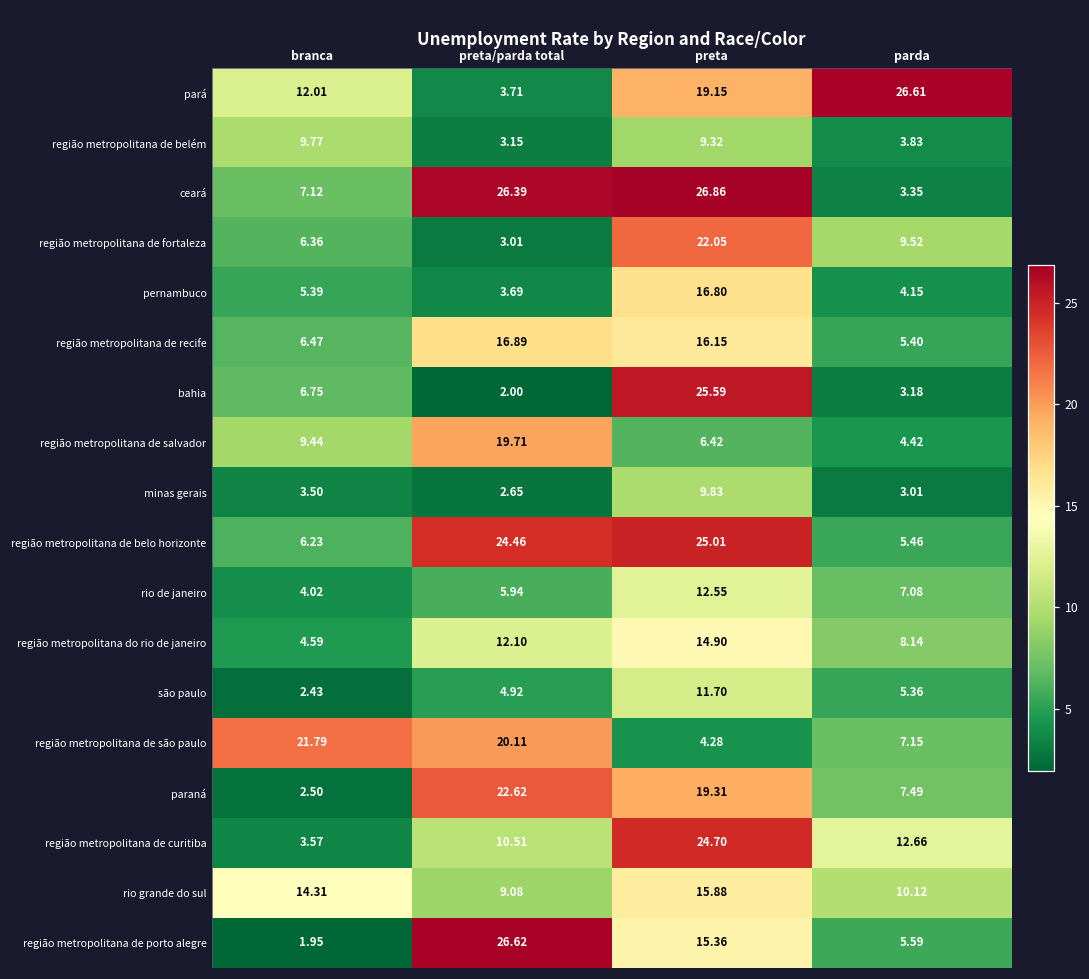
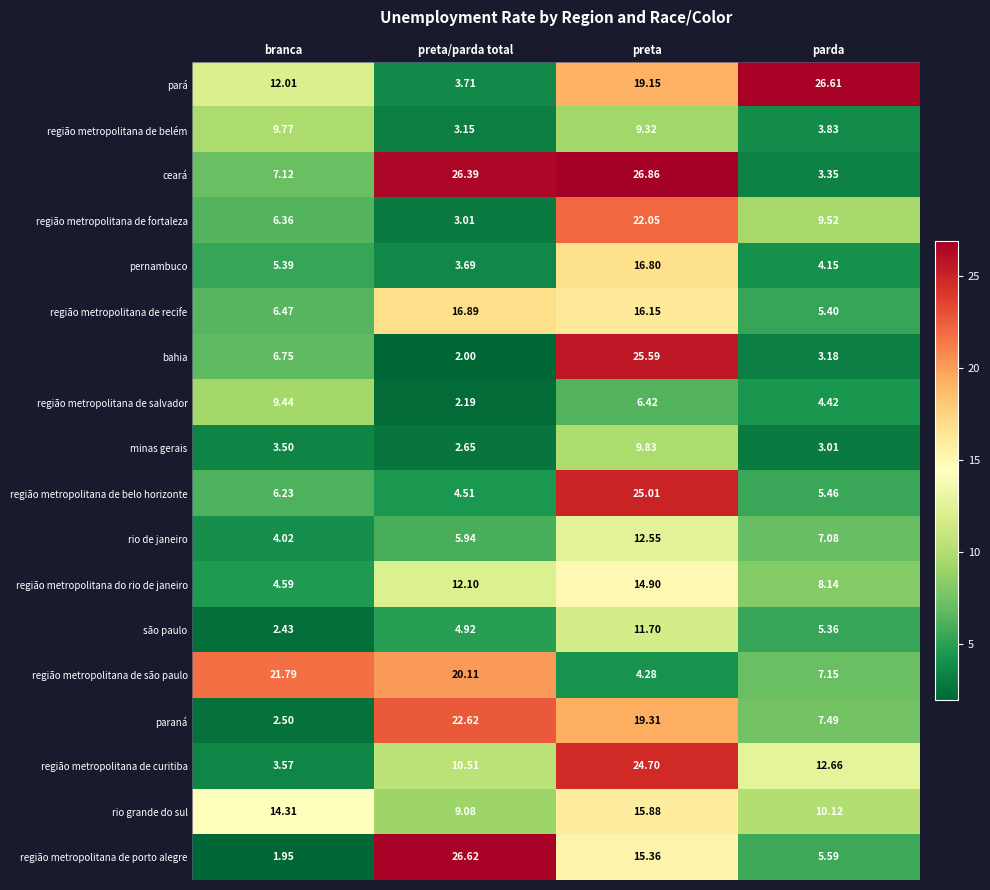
  {
    "pará": {
      "branca": 12.01,
      "preta/parda total": 3.71,
      "preta": 19.15,
      "parda": 26.61
    },
    "região metropolitana de belém": {
      "branca": 9.77,
      "preta/parda total": 3.15,
      "preta": 9.32,
      "parda": 3.83
    },
    "ceará": {
      "branca": 7.12,
      "preta/parda total": 26.39,
      "preta": 26.86,
      "parda": 3.35
    },
    "região metropolitana de fortaleza": {
      "branca": 6.36,
      "preta/parda total": 3.01,
      "preta": 22.05,
      "parda": 9.52
    },
    "pernambuco": {
      "branca": 5.39,
      "preta/parda total": 3.69,
      "preta": 16.80,
      "parda": 4.15
    },
    "região metropolitana de recife": {
      "branca": 6.47,
      "preta/parda total": 16.89,
      "preta": 16.15,
      "parda": 5.40
    },
    "bahia": {
      "branca": 6.75,
      "preta/parda total": 2.00,
      "preta": 25.59,
      "parda": 3.18
    },
    "região metropolitana de salvador": {
      "branca": 9.44,
-     "preta/parda total": 19.71,
+     "preta/parda total": 2.19,
      "preta": 6.42,
      "parda": 4.42
    },
    "minas gerais": {
      "branca": 3.50,
      "preta/parda total": 2.65,
      "preta": 9.83,
      "parda": 3.01
    },
    "região metropolitana de belo horizonte": {
      "branca": 6.23,
-     "preta/parda total": 24.46,
+     "preta/parda total": 4.51,
      "preta": 25.01,
      "parda": 5.46
    },
    "rio de janeiro": {
      "branca": 4.02,
      "preta/parda total": 5.94,
      "preta": 12.55,
      "parda": 7.08
    },
    "região metropolitana do rio de janeiro": {
      "branca": 4.59,
      "preta/parda total": 12.10,
      "preta": 14.90,
      "parda": 8.14
    },
    "são paulo": {
      "branca": 2.43,
      "preta/parda total": 4.92,
      "preta": 11.70,
      "parda": 5.36
    },
    "região metropolitana de são paulo": {
      "branca": 21.79,
      "preta/parda total": 20.11,
      "preta": 4.28,
      "parda": 7.15
    },
    "paraná": {
      "branca": 2.50,
      "preta/parda total": 22.62,
      "preta": 19.31,
      "parda": 7.49
    },
    "região metropolitana de curitiba": {
      "branca": 3.57,
      "preta/parda total": 10.51,
      "preta": 24.70,
      "parda": 12.66
    },
    "rio grande do sul": {
      "branca": 14.31,
      "preta/parda total": 9.08,
      "preta": 15.88,
      "parda": 10.12
    },
    "região metropolitana de porto alegre": {
      "branca": 1.95,
      "preta/parda total": 26.62,
      "preta": 15.36,
      "parda": 5.59
    }
  }
